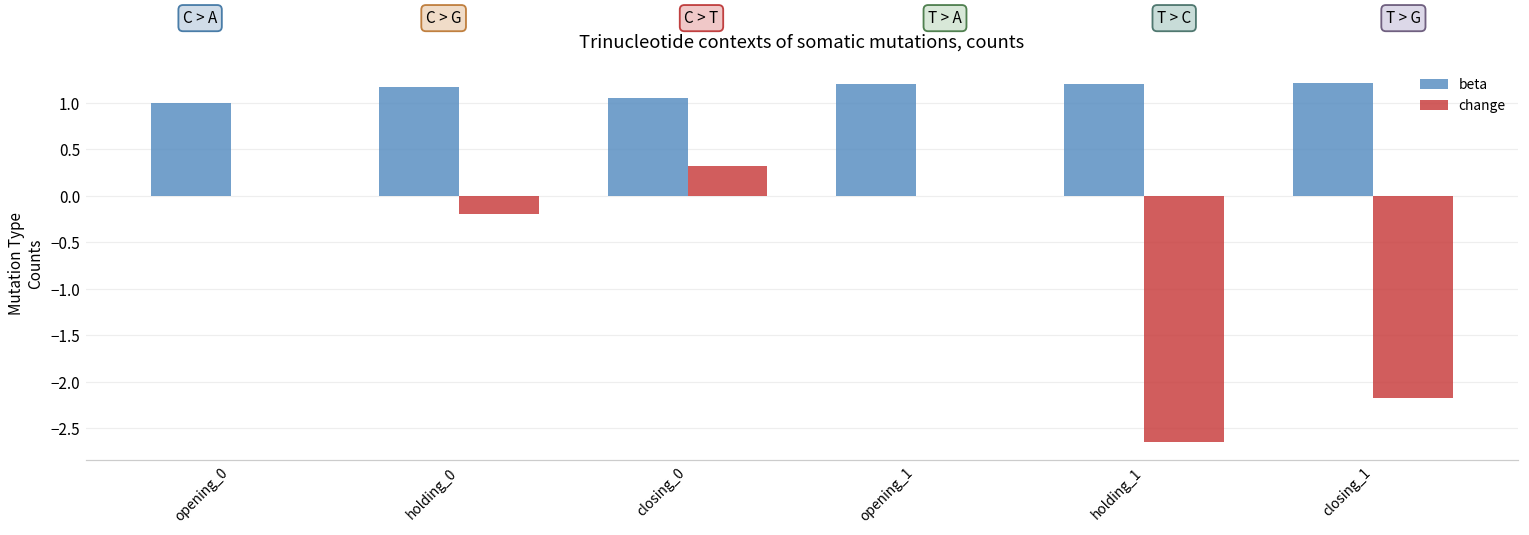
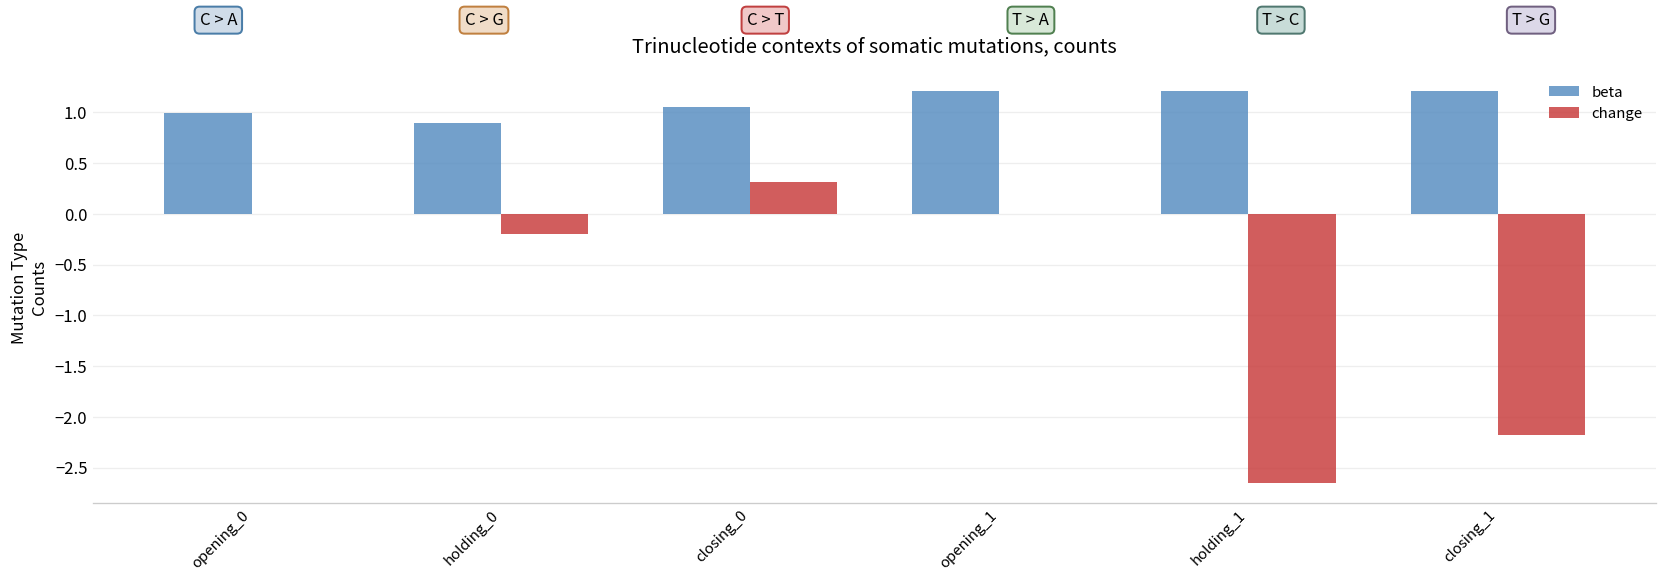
  {
    "beta": {
      "opening_0": 1.0,
-     "holding_0": 1.2,
+     "holding_0": 0.9,
      "closing_0": 1.0,
      "opening_1": 1.2,
      "holding_1": 1.2,
      "closing_1": 1.2
    },
    "change": {
      "opening_0": 0.0,
      "holding_0": -0.2,
      "closing_0": 0.3,
      "opening_1": 0.0,
      "holding_1": -2.7,
      "closing_1": -2.2
    }
  }
